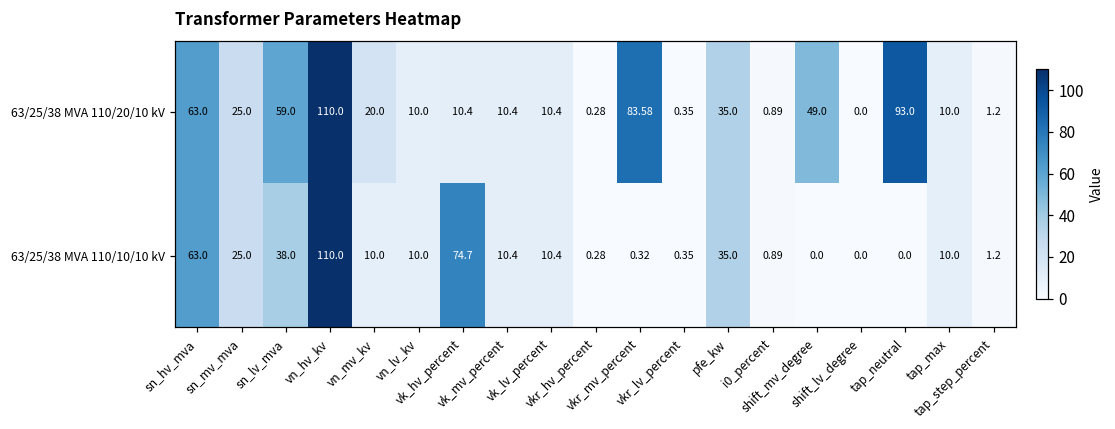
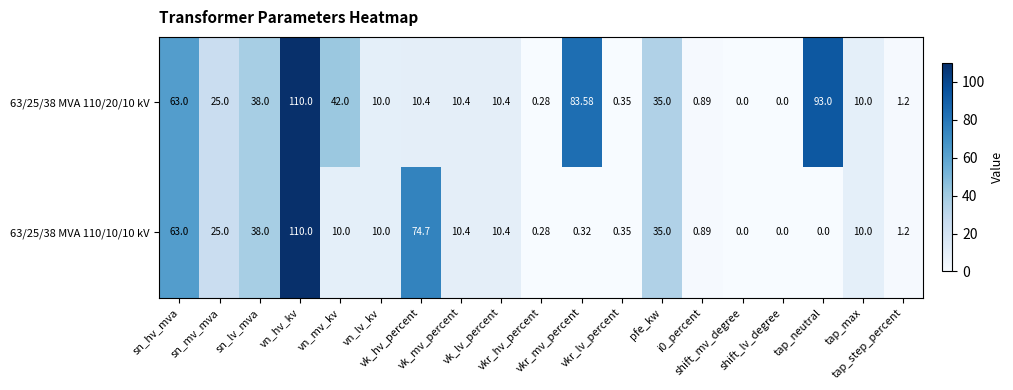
  {
    "63/25/38 MVA 110/20/10 kV": {
      "sn_hv_mva": 63.0,
      "sn_mv_mva": 25.0,
-     "sn_lv_mva": 59.0,
+     "sn_lv_mva": 38.0,
      "vn_hv_kv": 110.0,
-     "vn_mv_kv": 20.0,
+     "vn_mv_kv": 42.0,
      "vn_lv_kv": 10.0,
      "vk_hv_percent": 10.4,
      "vk_mv_percent": 10.4,
      "vk_lv_percent": 10.4,
      "vkr_hv_percent": 0.28,
      "vkr_mv_percent": 83.58,
      "vkr_lv_percent": 0.35,
      "pfe_kw": 35.0,
      "i0_percent": 0.89,
-     "shift_mv_degree": 49.0,
+     "shift_mv_degree": 0.0,
      "shift_lv_degree": 0.0,
      "tap_neutral": 93.0,
      "tap_max": 10.0,
      "tap_step_percent": 1.2
    },
    "63/25/38 MVA 110/10/10 kV": {
      "sn_hv_mva": 63.0,
      "sn_mv_mva": 25.0,
      "sn_lv_mva": 38.0,
      "vn_hv_kv": 110.0,
      "vn_mv_kv": 10.0,
      "vn_lv_kv": 10.0,
      "vk_hv_percent": 74.7,
      "vk_mv_percent": 10.4,
      "vk_lv_percent": 10.4,
      "vkr_hv_percent": 0.28,
      "vkr_mv_percent": 0.32,
      "vkr_lv_percent": 0.35,
      "pfe_kw": 35.0,
      "i0_percent": 0.89,
      "shift_mv_degree": 0.0,
      "shift_lv_degree": 0.0,
      "tap_neutral": 0.0,
      "tap_max": 10.0,
      "tap_step_percent": 1.2
    }
  }
